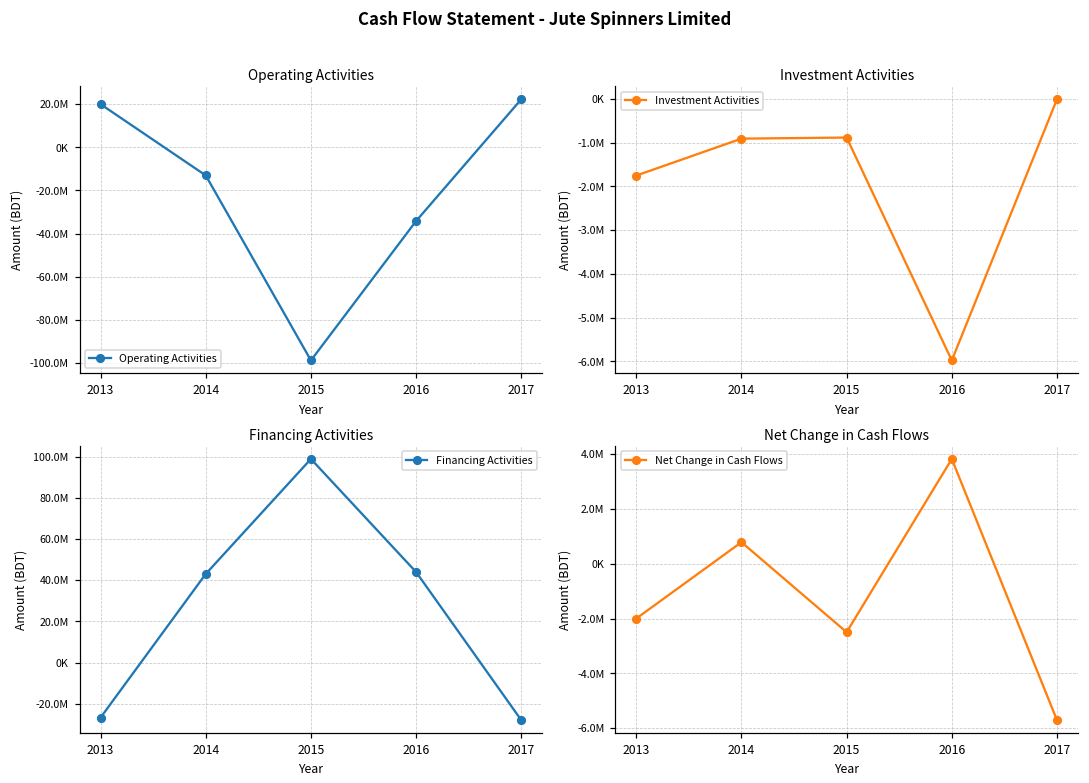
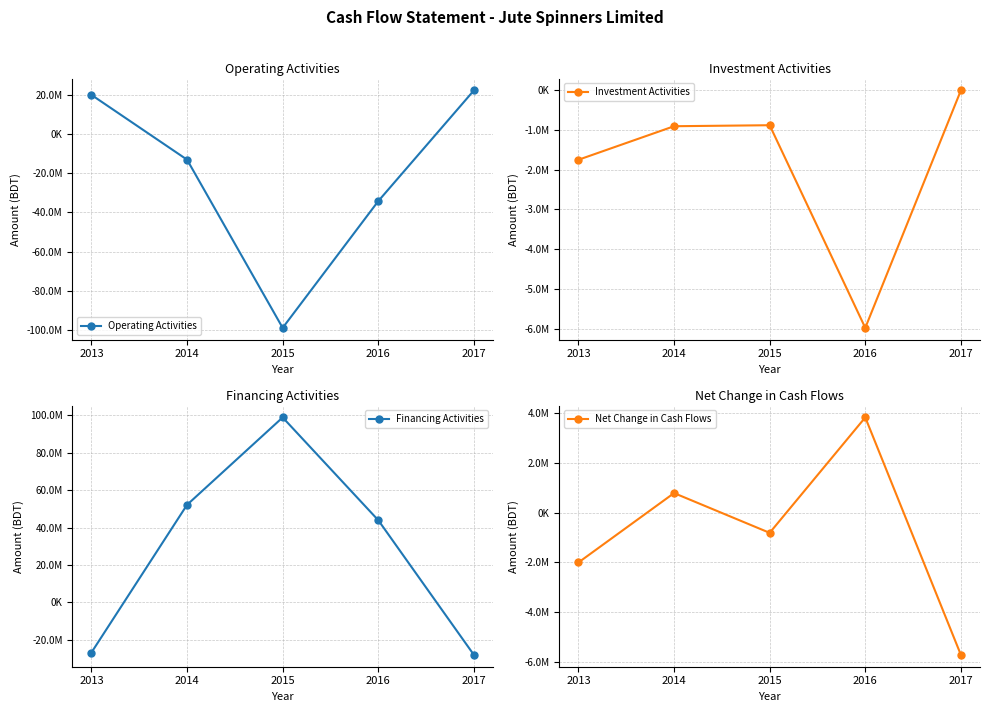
  {
    "Operating Activities": {
      "2013": 20000000,
      "2014": -13000000,
      "2015": -99000000,
      "2016": -34000000,
      "2017": 22000000
    },
    "Investment Activities": {
      "2013": -1800000,
      "2014": -900000,
      "2015": -900000,
      "2016": -6000000,
      "2017": 0
    },
    "Financing Activities": {
      "2013": -27000000,
-     "2014": 43000000,
+     "2014": 52000000,
      "2015": 99000000,
      "2016": 44000000,
      "2017": -28000000
    },
    "Net Change in Cash Flows": {
      "2013": -2000000,
      "2014": 800000,
-     "2015": -2500000,
+     "2015": -800000,
      "2016": 3800000,
      "2017": -5700000
    }
  }
